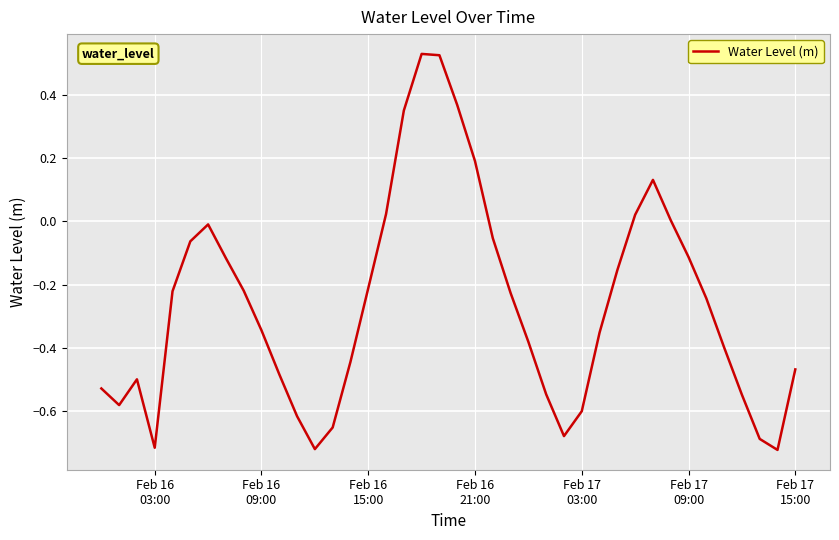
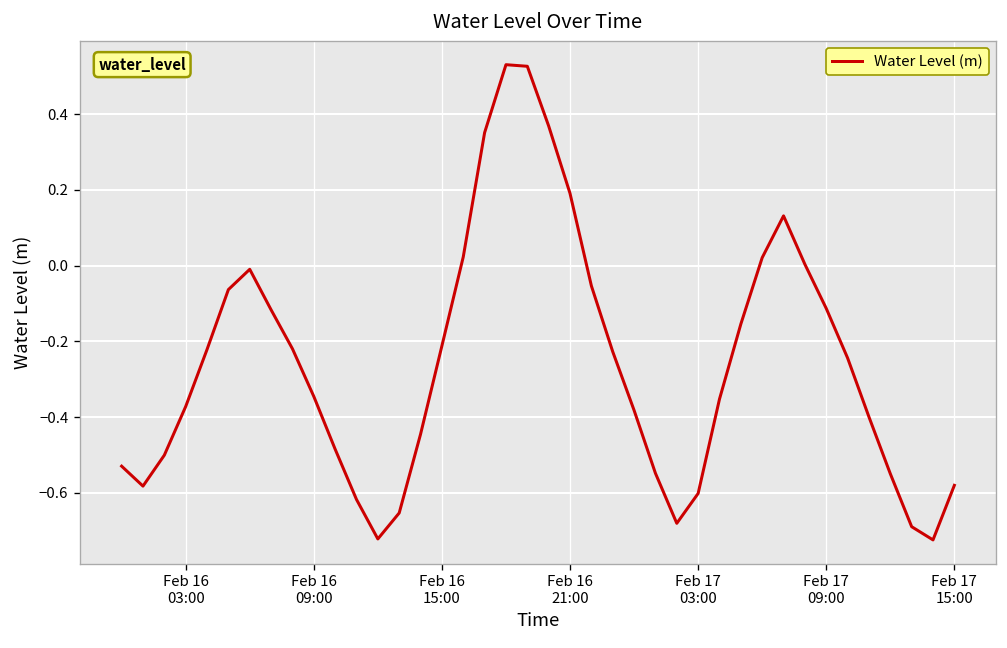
  {
-   "Feb 16 03:00": -0.72,
+   "Feb 16 03:00": -0.37,
    "Feb 16 09:00": -0.35,
    "Feb 16 15:00": -0.21,
    "Feb 16 21:00": 0.19,
    "Feb 17 03:00": -0.60,
    "Feb 17 09:00": -0.11,
-   "Feb 17 15:00": -0.47
+   "Feb 17 15:00": -0.58
  }
